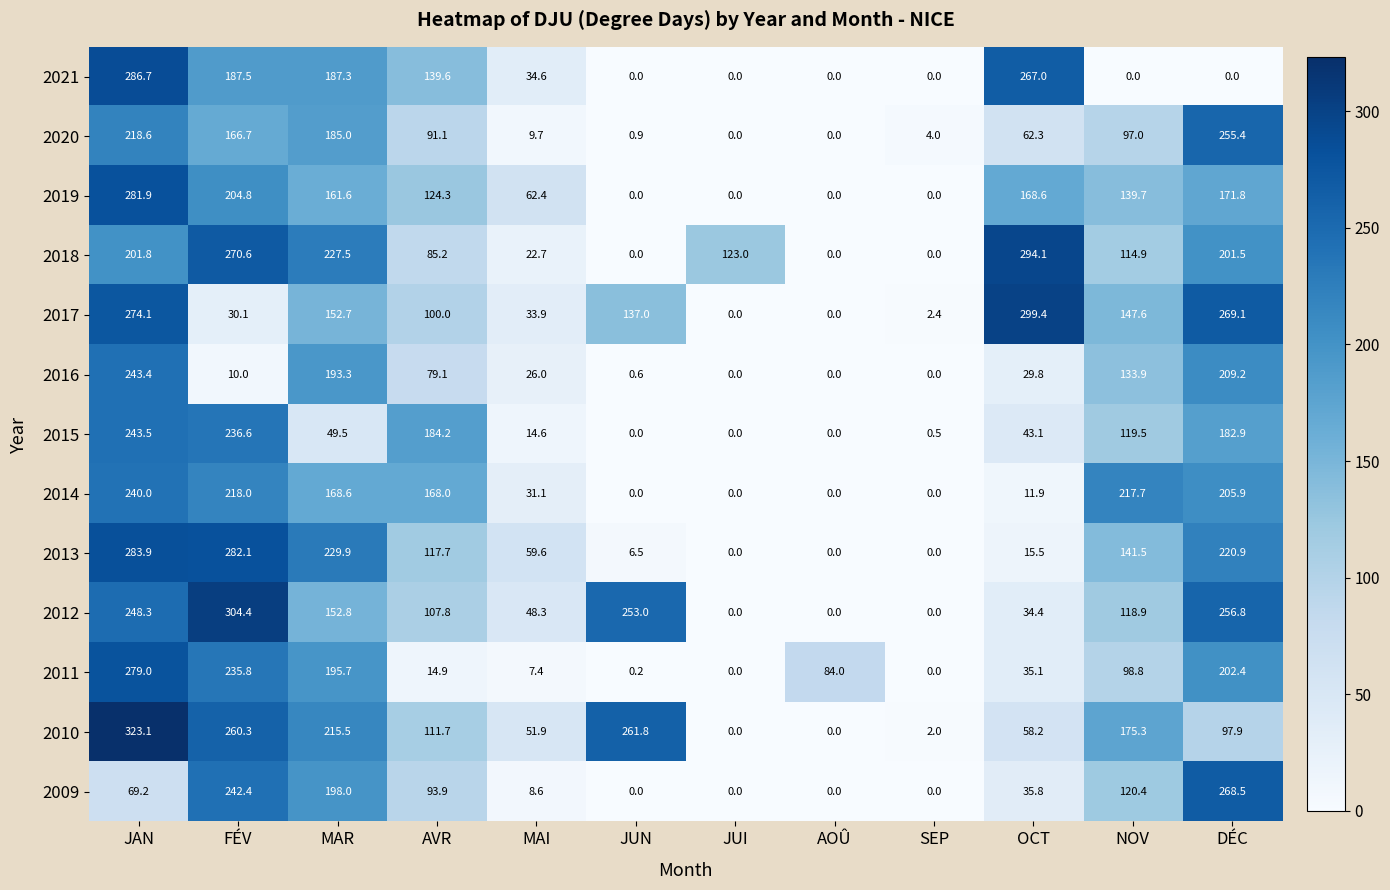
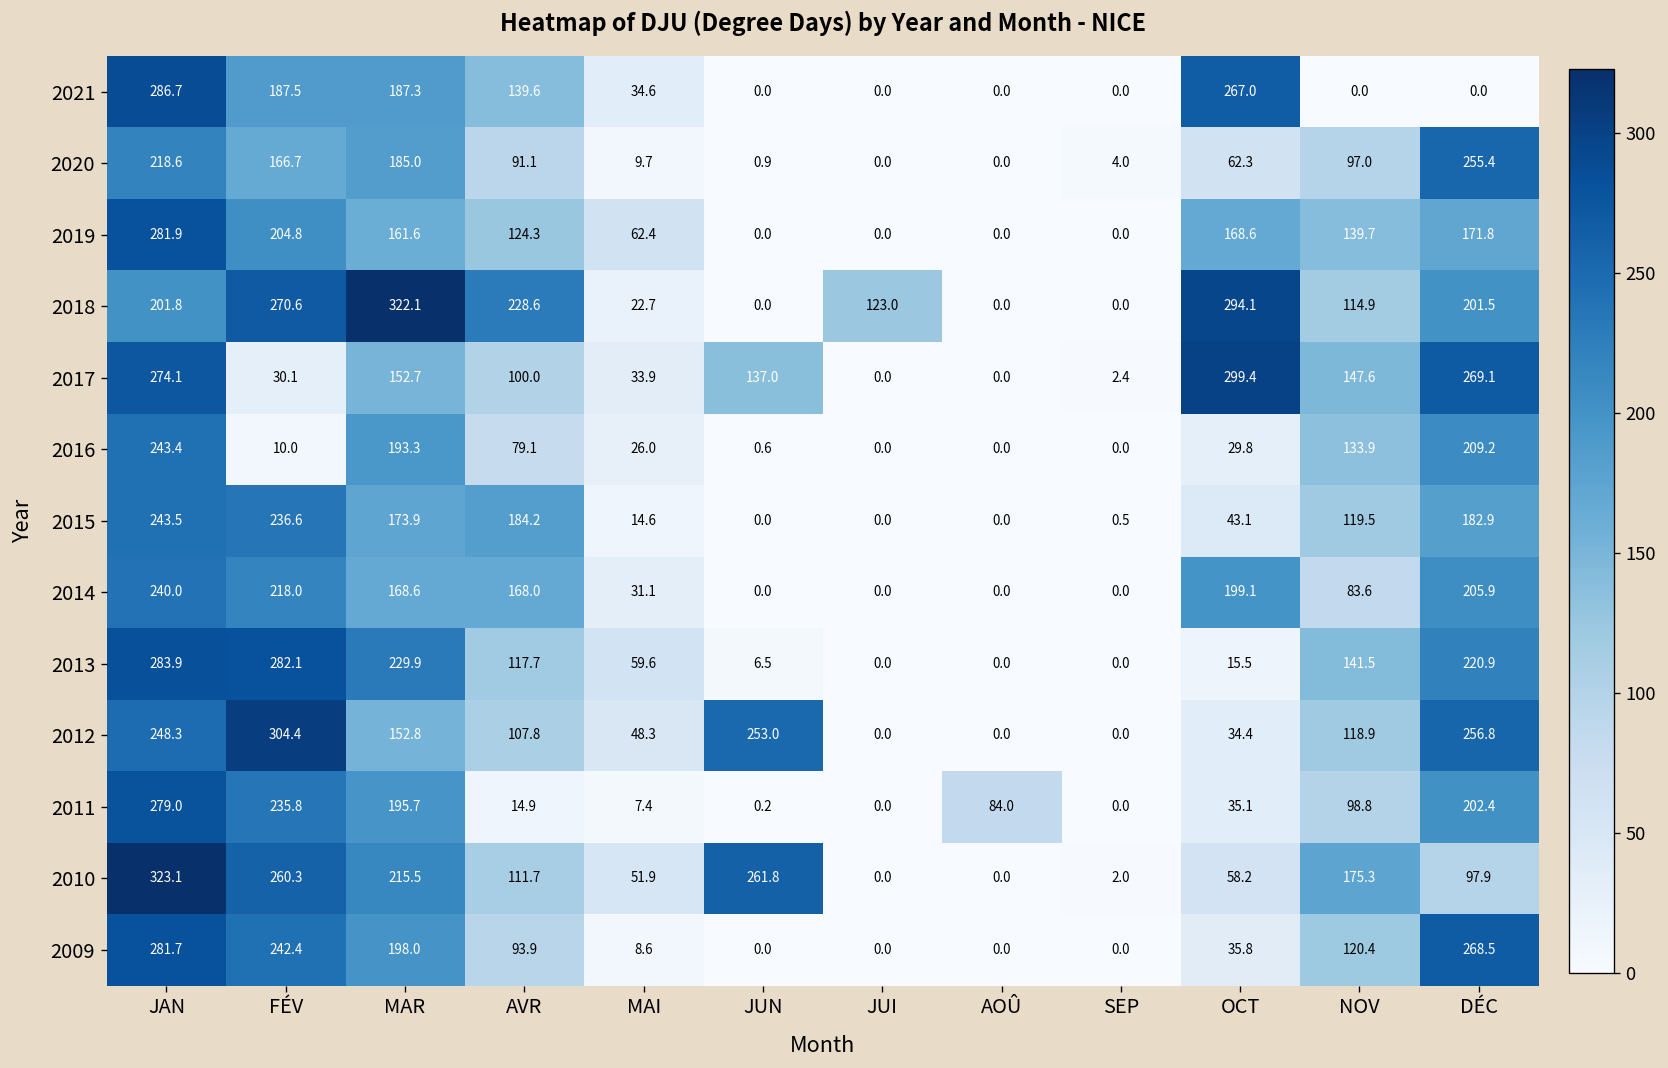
  {
    "2021": {
      "JAN": 286.7,
      "FÉV": 187.5,
      "MAR": 187.3,
      "AVR": 139.6,
      "MAI": 34.6,
      "JUN": 0.0,
      "JUI": 0.0,
      "AOÛ": 0.0,
      "SEP": 0.0,
      "OCT": 267.0,
      "NOV": 0.0,
      "DÉC": 0.0
    },
    "2020": {
      "JAN": 218.6,
      "FÉV": 166.7,
      "MAR": 185.0,
      "AVR": 91.1,
      "MAI": 9.7,
      "JUN": 0.9,
      "JUI": 0.0,
      "AOÛ": 0.0,
      "SEP": 4.0,
      "OCT": 62.3,
      "NOV": 97.0,
      "DÉC": 255.4
    },
    "2019": {
      "JAN": 281.9,
      "FÉV": 204.8,
      "MAR": 161.6,
      "AVR": 124.3,
      "MAI": 62.4,
      "JUN": 0.0,
      "JUI": 0.0,
      "AOÛ": 0.0,
      "SEP": 0.0,
      "OCT": 168.6,
      "NOV": 139.7,
      "DÉC": 171.8
    },
    "2018": {
      "JAN": 201.8,
      "FÉV": 270.6,
-     "MAR": 227.5,
-     "AVR": 85.2,
+     "MAR": 322.1,
+     "AVR": 228.6,
      "MAI": 22.7,
      "JUN": 0.0,
      "JUI": 123.0,
      "AOÛ": 0.0,
      "SEP": 0.0,
      "OCT": 294.1,
      "NOV": 114.9,
      "DÉC": 201.5
    },
    "2017": {
      "JAN": 274.1,
      "FÉV": 30.1,
      "MAR": 152.7,
      "AVR": 100.0,
      "MAI": 33.9,
      "JUN": 137.0,
      "JUI": 0.0,
      "AOÛ": 0.0,
      "SEP": 2.4,
      "OCT": 299.4,
      "NOV": 147.6,
      "DÉC": 269.1
    },
    "2016": {
      "JAN": 243.4,
      "FÉV": 10.0,
      "MAR": 193.3,
      "AVR": 79.1,
      "MAI": 26.0,
      "JUN": 0.6,
      "JUI": 0.0,
      "AOÛ": 0.0,
      "SEP": 0.0,
      "OCT": 29.8,
      "NOV": 133.9,
      "DÉC": 209.2
    },
    "2015": {
      "JAN": 243.5,
      "FÉV": 236.6,
-     "MAR": 49.5,
+     "MAR": 173.9,
      "AVR": 184.2,
      "MAI": 14.6,
      "JUN": 0.0,
      "JUI": 0.0,
      "AOÛ": 0.0,
      "SEP": 0.5,
      "OCT": 43.1,
      "NOV": 119.5,
      "DÉC": 182.9
    },
    "2014": {
      "JAN": 240.0,
      "FÉV": 218.0,
      "MAR": 168.6,
      "AVR": 168.0,
      "MAI": 31.1,
      "JUN": 0.0,
      "JUI": 0.0,
      "AOÛ": 0.0,
      "SEP": 0.0,
-     "OCT": 11.9,
-     "NOV": 217.7,
+     "OCT": 199.1,
+     "NOV": 83.6,
      "DÉC": 205.9
    },
    "2013": {
      "JAN": 283.9,
      "FÉV": 282.1,
      "MAR": 229.9,
      "AVR": 117.7,
      "MAI": 59.6,
      "JUN": 6.5,
      "JUI": 0.0,
      "AOÛ": 0.0,
      "SEP": 0.0,
      "OCT": 15.5,
      "NOV": 141.5,
      "DÉC": 220.9
    },
    "2012": {
      "JAN": 248.3,
      "FÉV": 304.4,
      "MAR": 152.8,
      "AVR": 107.8,
      "MAI": 48.3,
      "JUN": 253.0,
      "JUI": 0.0,
      "AOÛ": 0.0,
      "SEP": 0.0,
      "OCT": 34.4,
      "NOV": 118.9,
      "DÉC": 256.8
    },
    "2011": {
      "JAN": 279.0,
      "FÉV": 235.8,
      "MAR": 195.7,
      "AVR": 14.9,
      "MAI": 7.4,
      "JUN": 0.2,
      "JUI": 0.0,
      "AOÛ": 84.0,
      "SEP": 0.0,
      "OCT": 35.1,
      "NOV": 98.8,
      "DÉC": 202.4
    },
    "2010": {
      "JAN": 323.1,
      "FÉV": 260.3,
      "MAR": 215.5,
      "AVR": 111.7,
      "MAI": 51.9,
      "JUN": 261.8,
      "JUI": 0.0,
      "AOÛ": 0.0,
      "SEP": 2.0,
      "OCT": 58.2,
      "NOV": 175.3,
      "DÉC": 97.9
    },
    "2009": {
-     "JAN": 69.2,
+     "JAN": 281.7,
      "FÉV": 242.4,
      "MAR": 198.0,
      "AVR": 93.9,
      "MAI": 8.6,
      "JUN": 0.0,
      "JUI": 0.0,
      "AOÛ": 0.0,
      "SEP": 0.0,
      "OCT": 35.8,
      "NOV": 120.4,
      "DÉC": 268.5
    }
  }
